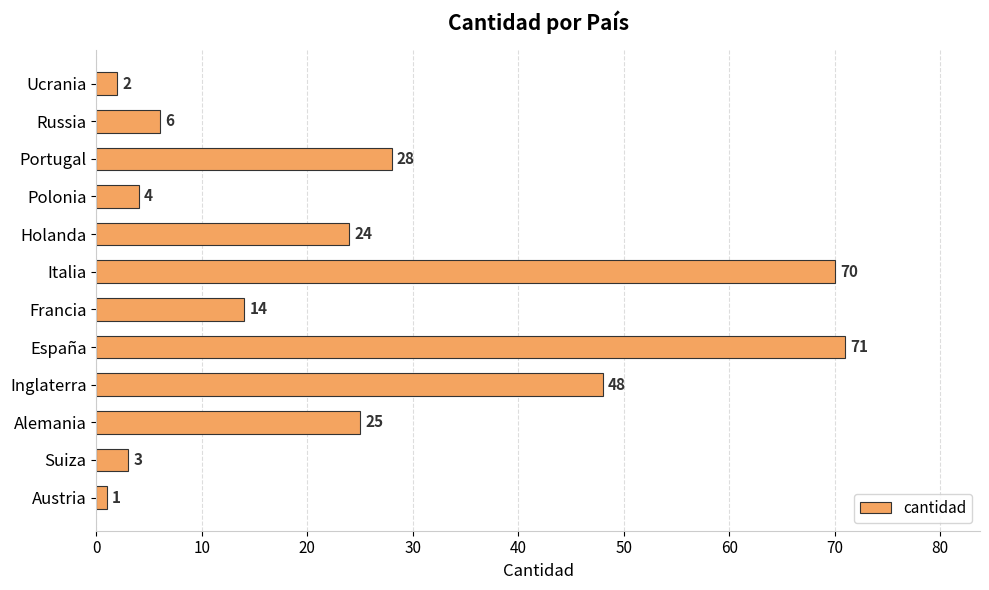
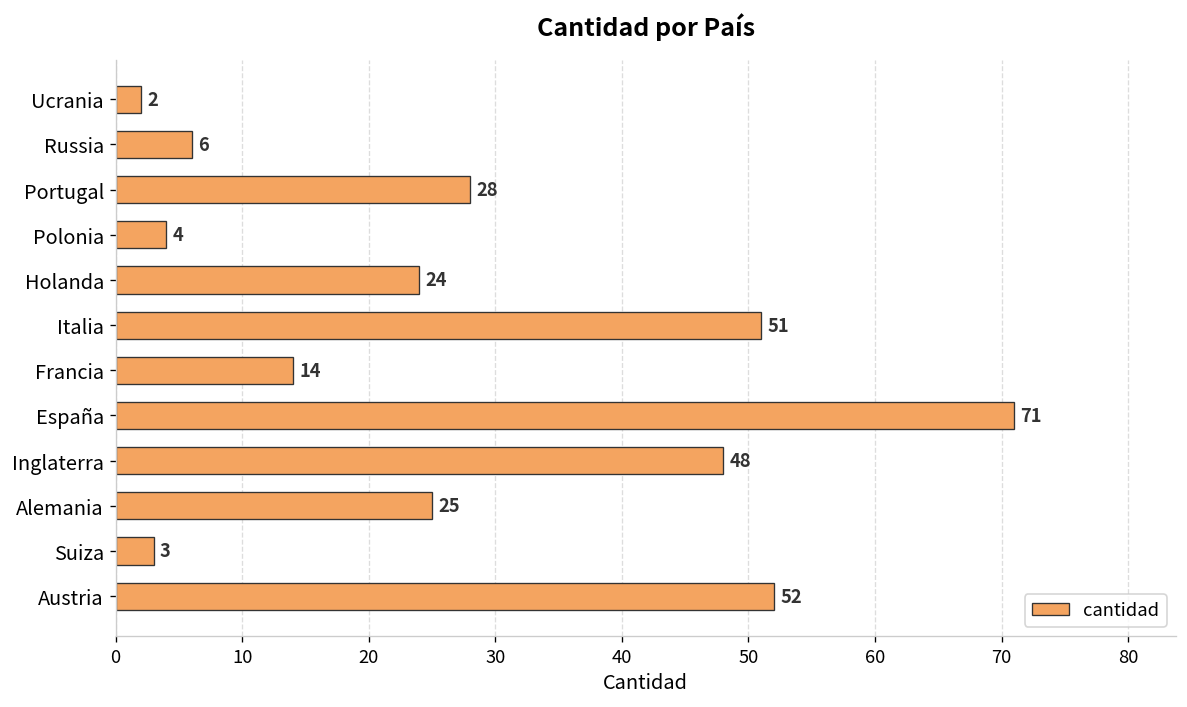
  {
    "Ucrania": 2,
    "Russia": 6,
    "Portugal": 28,
    "Polonia": 4,
    "Holanda": 24,
-   "Italia": 70,
+   "Italia": 51,
    "Francia": 14,
    "España": 71,
    "Inglaterra": 48,
    "Alemania": 25,
    "Suiza": 3,
-   "Austria": 1
+   "Austria": 52
  }
